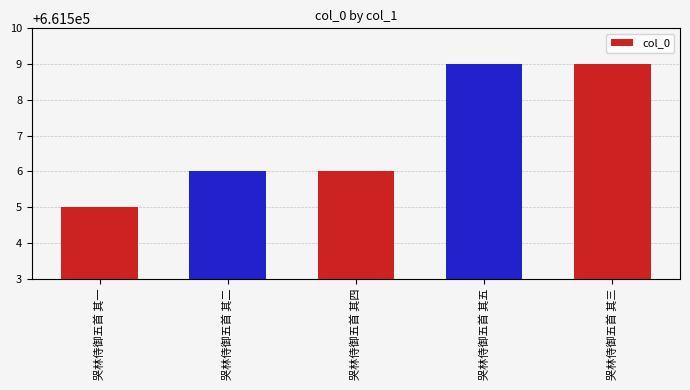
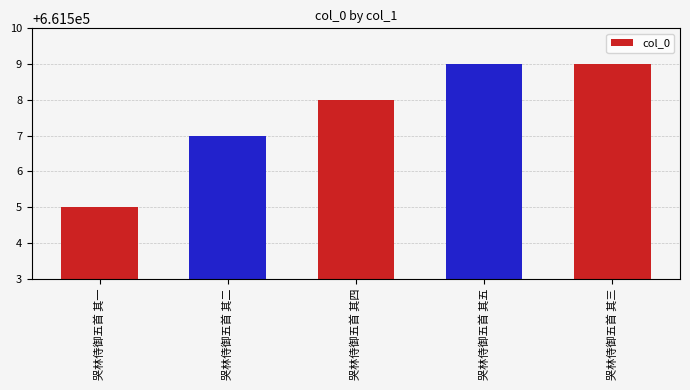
  {
    "哭林侍御五首 其一": 661505,
-   "哭林侍御五首 其二": 661506,
-   "哭林侍御五首 其四": 661506,
+   "哭林侍御五首 其二": 661507,
+   "哭林侍御五首 其四": 661508,
    "哭林侍御五首 其五": 661509,
    "哭林侍御五首 其三": 661509
  }
